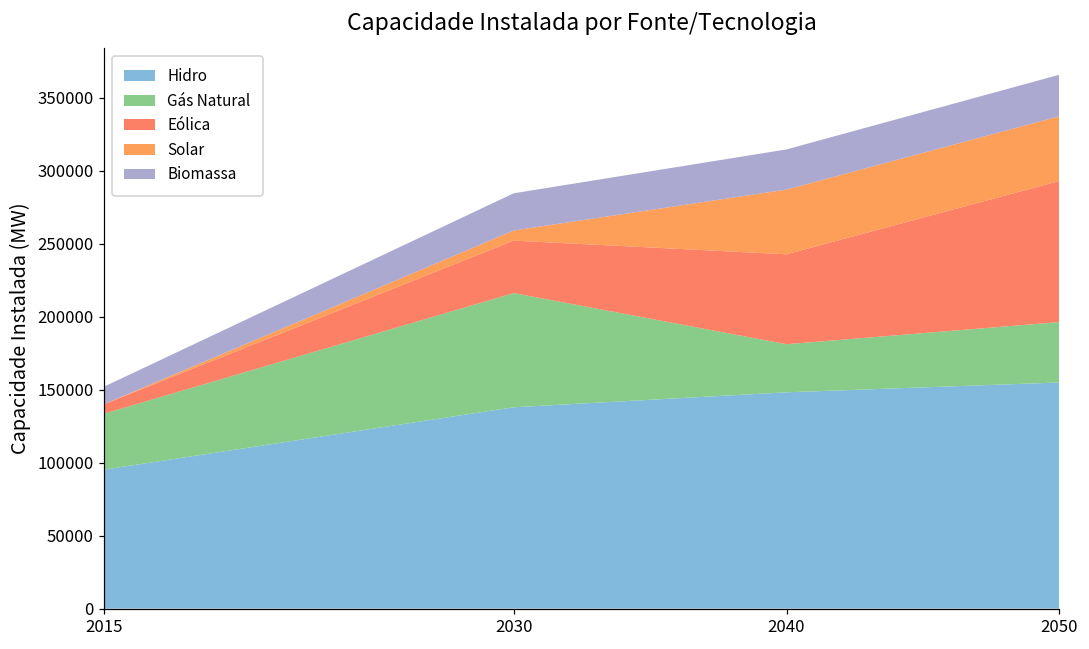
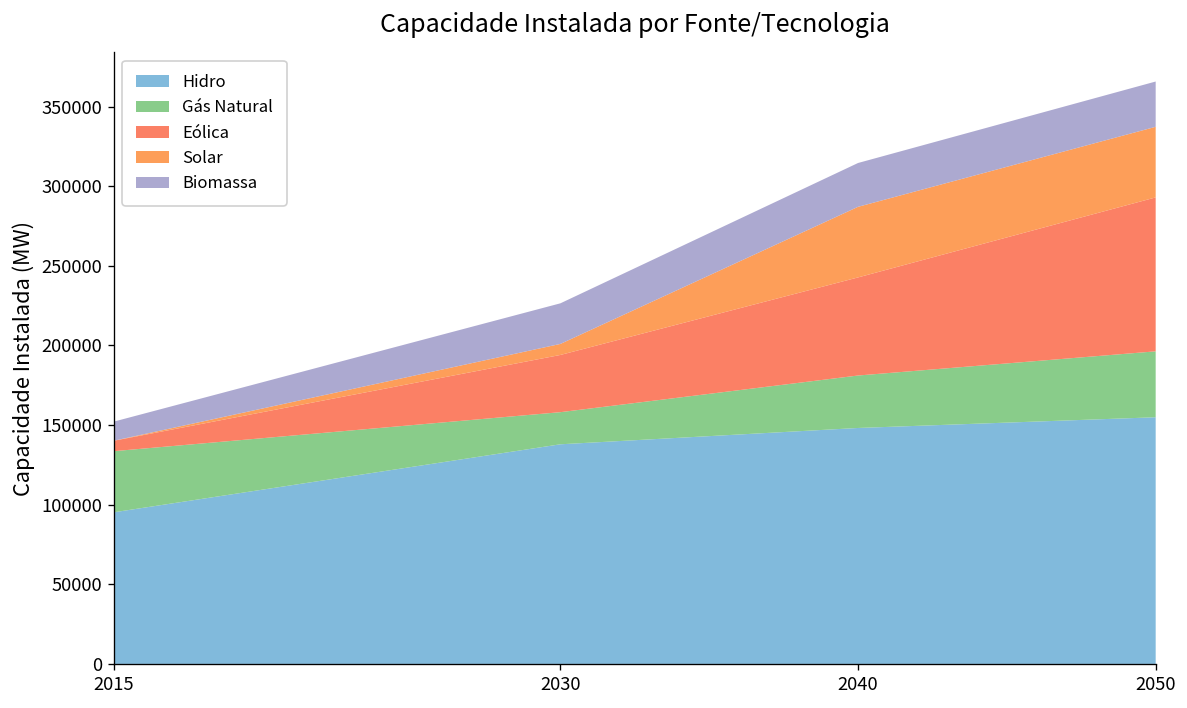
  {
    "Gás Natural": {
      "2015": 38000,
-     "2030": 78000,
+     "2030": 20000,
      "2040": 33000,
      "2050": 41000
    }
  }
